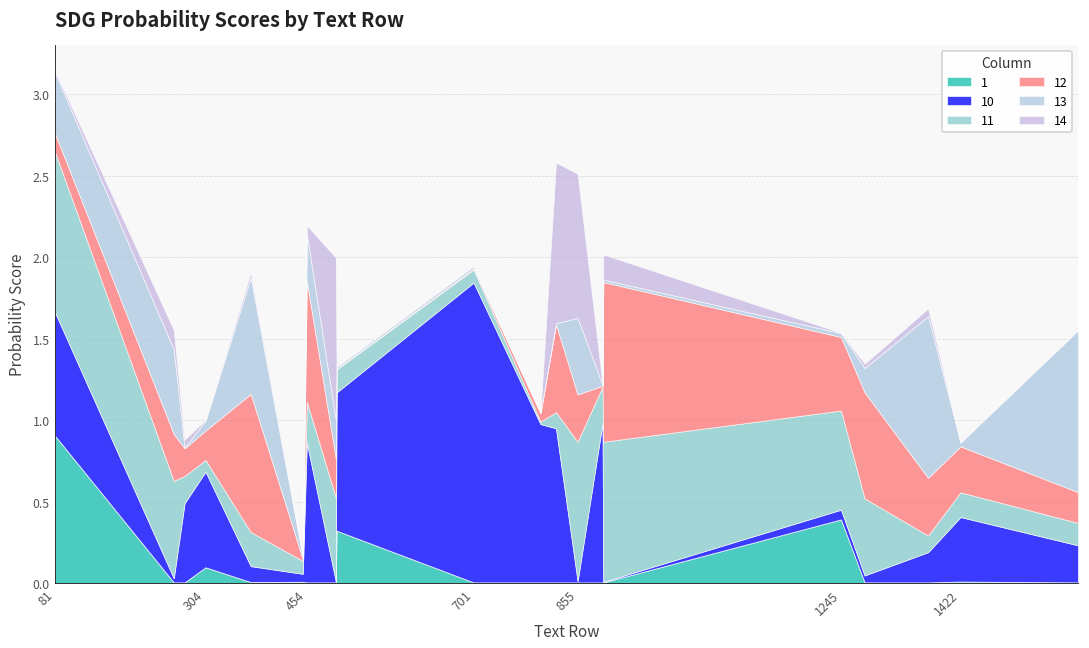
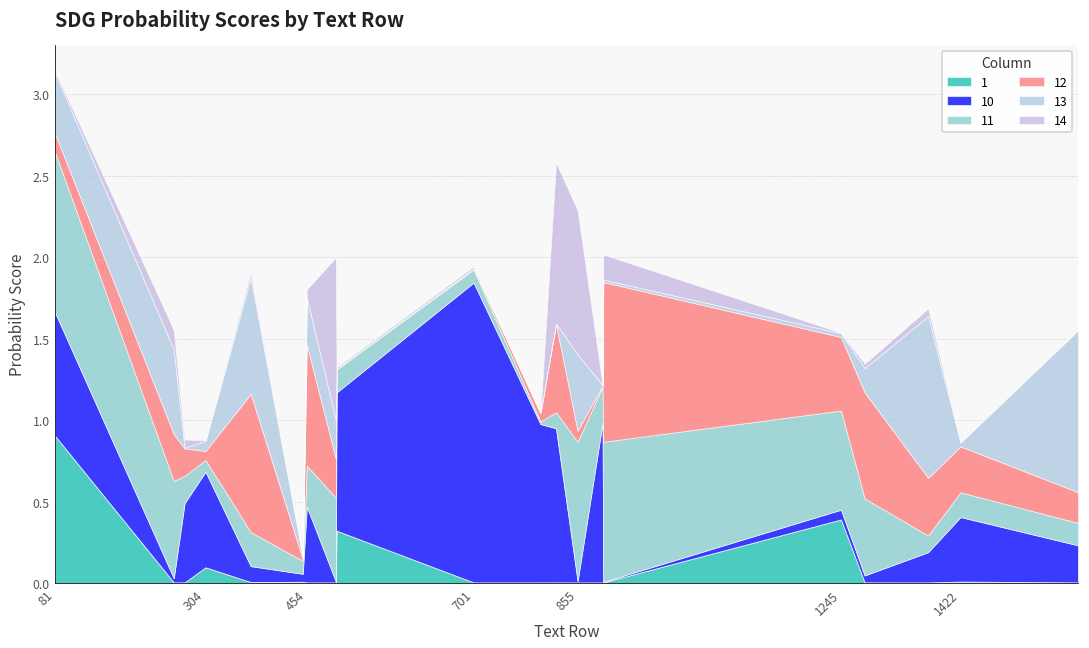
  {
    "1": {
      "81": 0.91,
      "304": 0.10,
      "1245": 0.39
    },
    "10": {
      "81": 0.76,
      "304": 0.59,
-     "454": 0.86,
+     "454": 0.47,
      "701": 1.84,
      "1245": 0.06,
      "1422": 0.40
    },
    "12": {
      "81": 0.11,
-     "304": 0.18,
+     "304": 0.06,
      "454": 0.74,
-     "855": 0.29,
+     "855": 0.07,
      "1245": 0.45,
      "1422": 0.28
    }
  }
